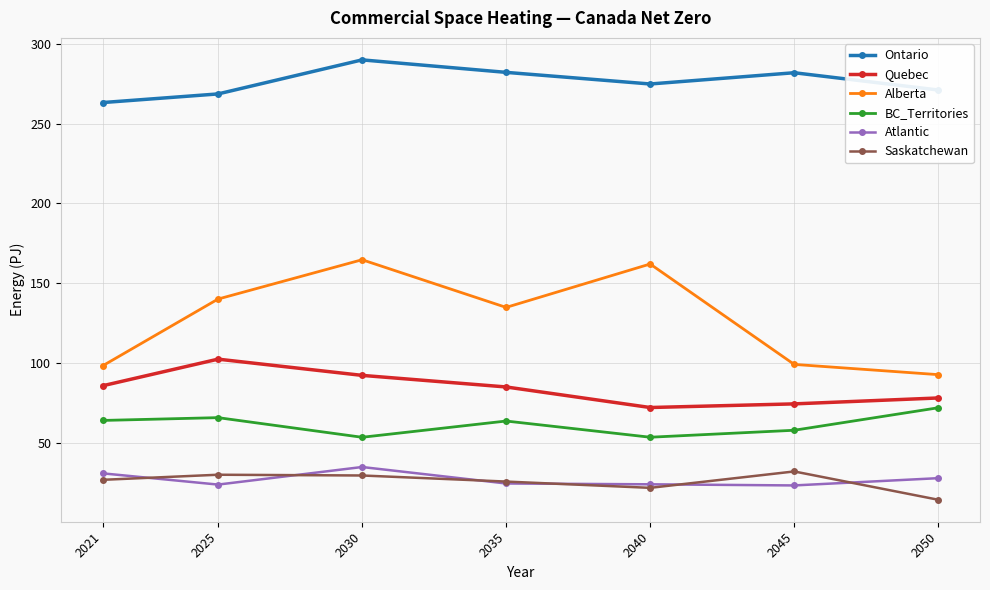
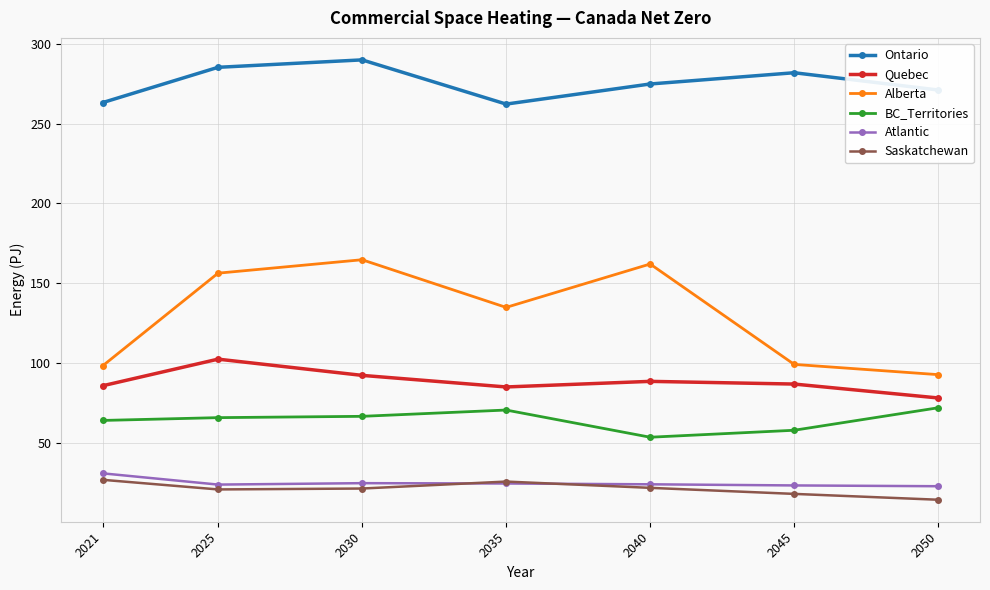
  {
    "Ontario": {
      "2021": 263,
-     "2025": 269,
+     "2025": 285,
      "2030": 290,
-     "2035": 282,
+     "2035": 262,
      "2040": 275,
      "2045": 282
    },
    "Quebec": {
      "2021": 86,
      "2025": 103,
      "2030": 92,
      "2035": 85,
-     "2040": 72,
-     "2045": 75,
+     "2040": 89,
+     "2045": 87,
      "2050": 78
    },
    "Alberta": {
      "2021": 98,
-     "2025": 140,
+     "2025": 156,
      "2030": 165,
      "2035": 135,
      "2040": 162,
      "2045": 99,
      "2050": 93
    },
    "BC_Territories": {
      "2021": 64,
      "2025": 66,
-     "2030": 54,
-     "2035": 64,
+     "2030": 67,
+     "2035": 71,
      "2040": 54,
      "2045": 58,
      "2050": 72
    },
    "Atlantic": {
      "2021": 31,
      "2025": 24,
-     "2030": 35,
+     "2030": 25,
      "2040": 24,
      "2045": 24,
-     "2050": 28
+     "2050": 23
    },
    "Saskatchewan": {
      "2021": 27,
-     "2025": 30,
-     "2030": 30,
+     "2025": 21,
+     "2030": 22,
      "2040": 22,
-     "2045": 32,
+     "2045": 18,
      "2050": 15
    }
  }
